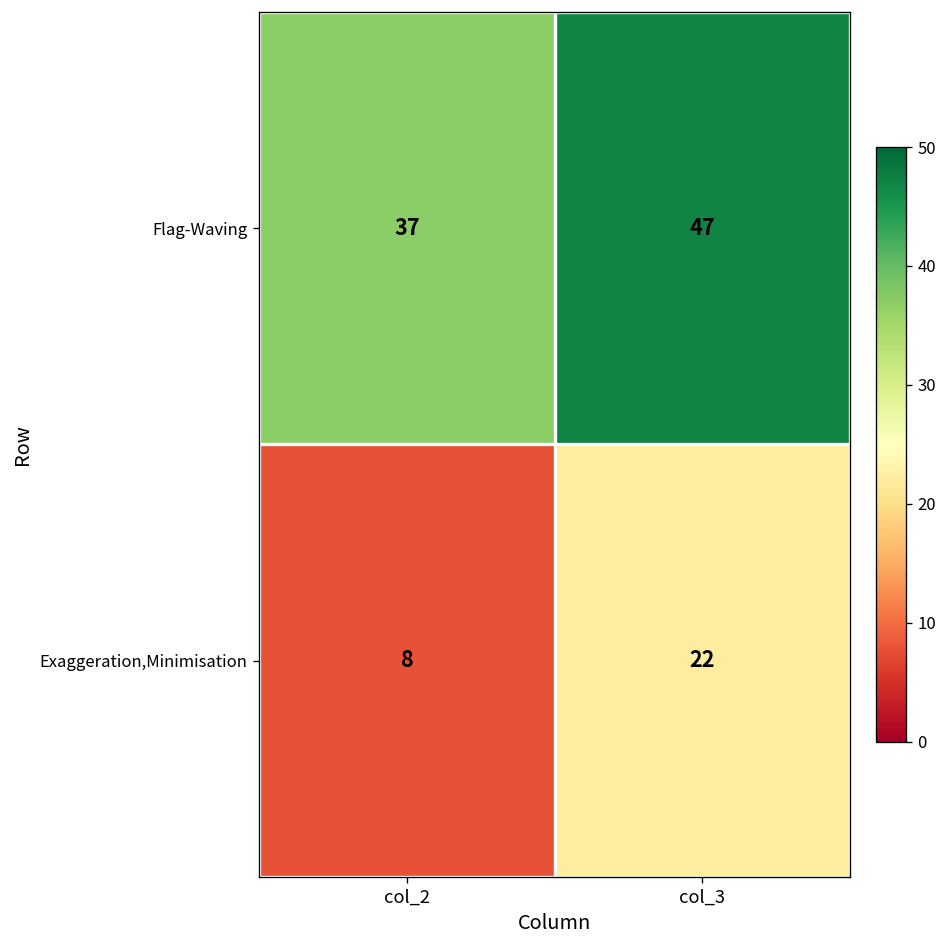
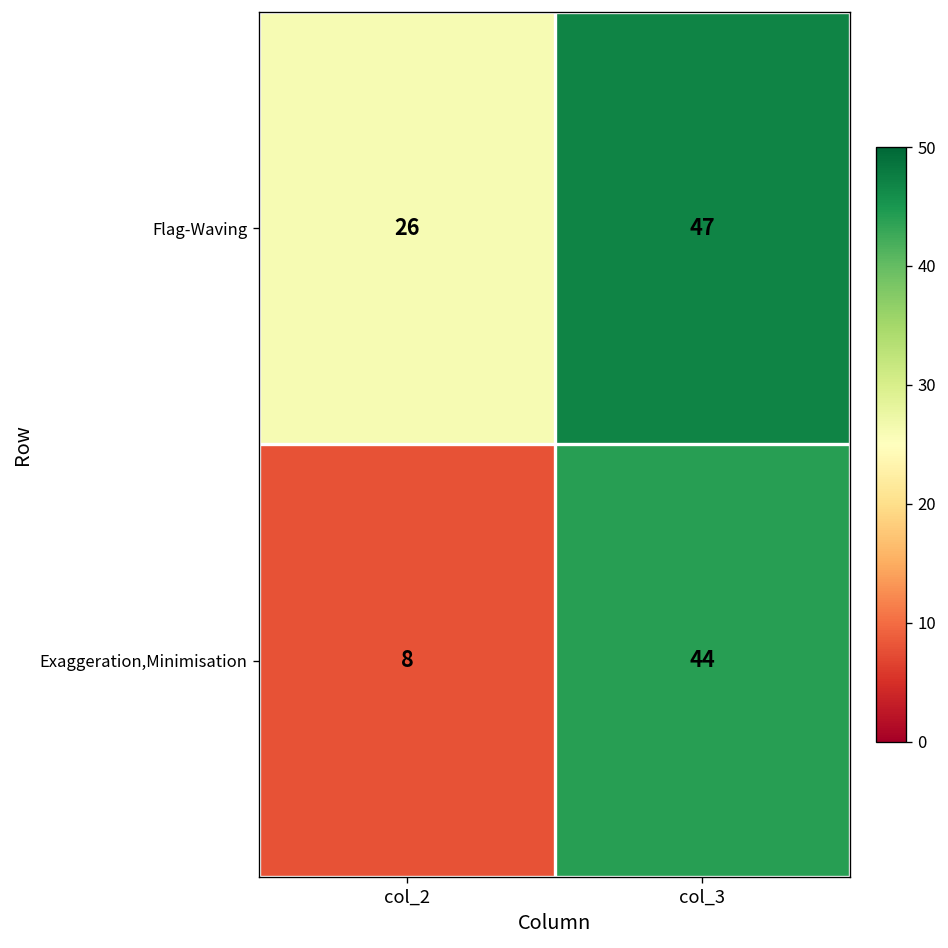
  {
    "Flag-Waving": {
-     "col_2": 37,
+     "col_2": 26,
      "col_3": 47
    },
    "Exaggeration,Minimisation": {
      "col_2": 8,
-     "col_3": 22
+     "col_3": 44
    }
  }
